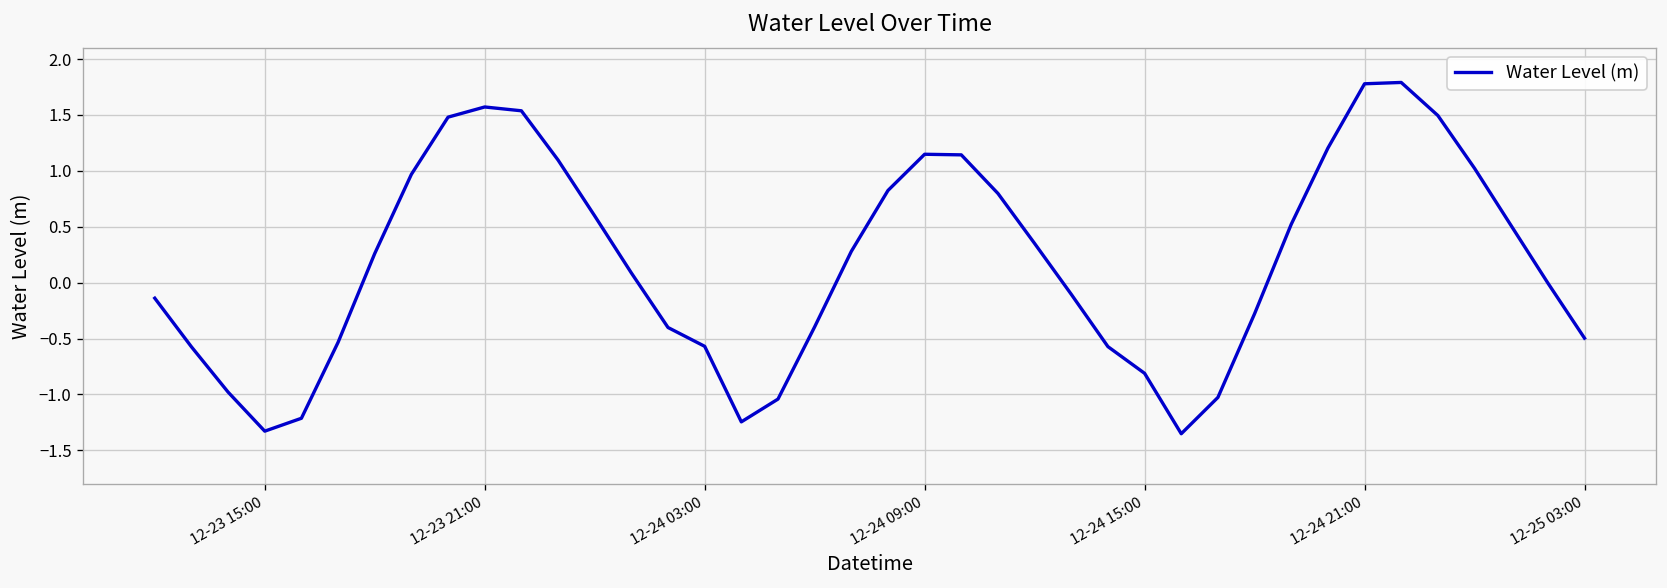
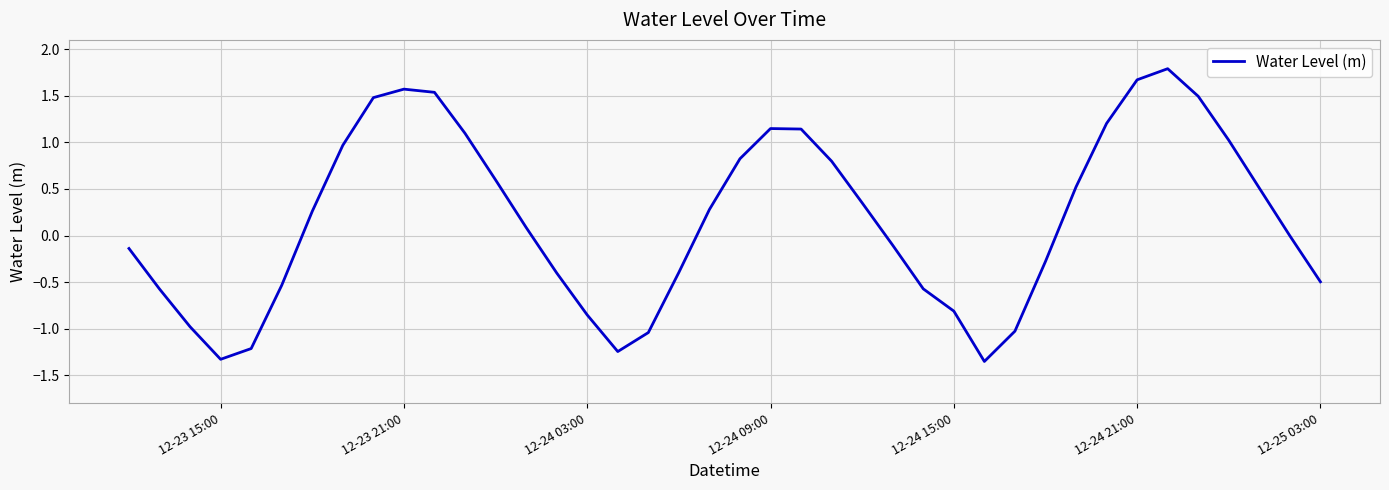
  {
    "12-23 15:00": -1.3,
    "12-23 21:00": 1.6,
-   "12-24 03:00": -0.6,
+   "12-24 03:00": -0.9,
    "12-24 09:00": 1.1,
    "12-24 15:00": -0.8,
-   "12-24 21:00": 1.8,
+   "12-24 21:00": 1.7,
    "12-25 03:00": -0.5
  }
